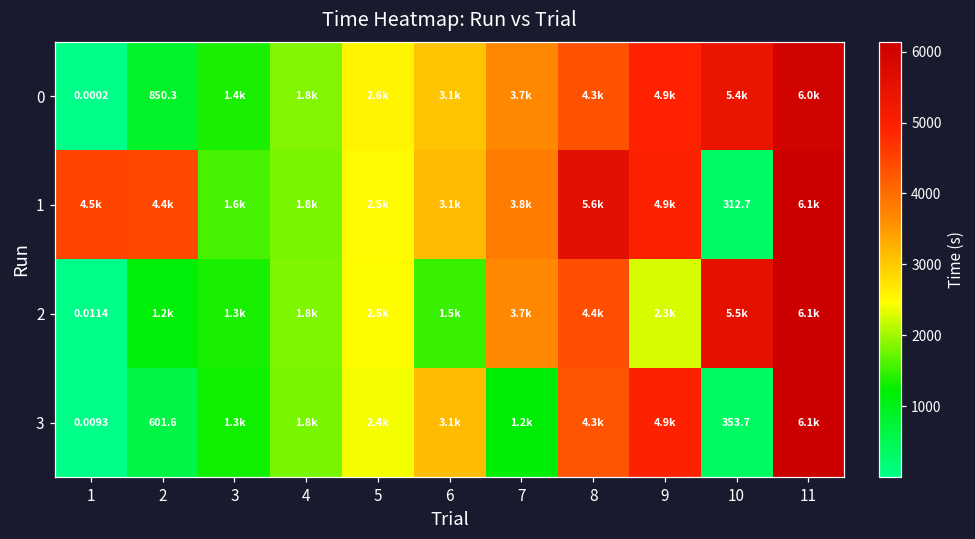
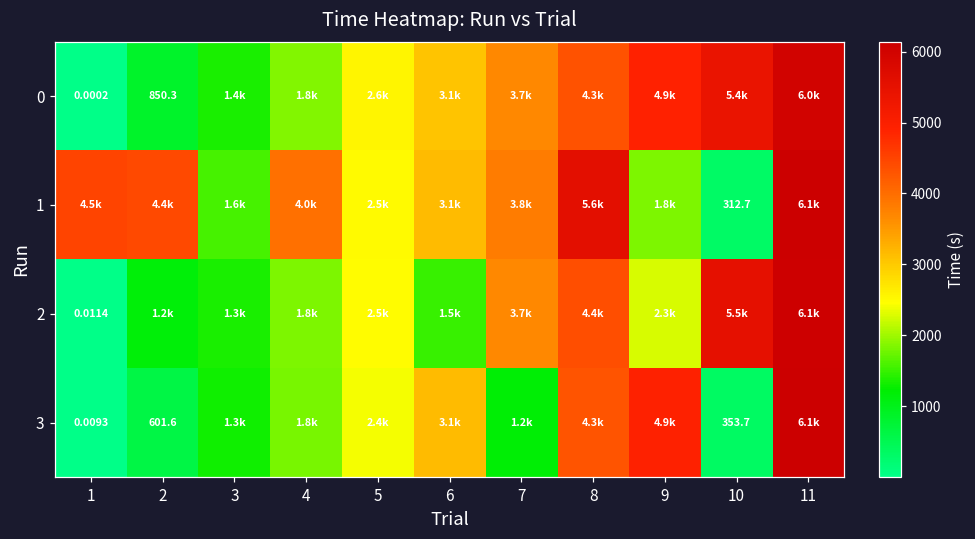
  {
    "0": {
      "1": "0.0002",
      "2": "850.3",
      "3": "1.4k",
      "4": "1.8k",
      "5": "2.6k",
      "6": "3.1k",
      "7": "3.7k",
      "8": "4.3k",
      "9": "4.9k",
      "10": "5.4k",
      "11": "6.0k"
    },
    "1": {
      "1": "4.5k",
      "2": "4.4k",
      "3": "1.6k",
-     "4": "1.8k",
+     "4": "4.0k",
      "5": "2.5k",
      "6": "3.1k",
      "7": "3.8k",
      "8": "5.6k",
-     "9": "4.9k",
+     "9": "1.8k",
      "10": "312.7",
      "11": "6.1k"
    },
    "2": {
      "1": "0.0114",
      "2": "1.2k",
      "3": "1.3k",
      "4": "1.8k",
      "5": "2.5k",
      "6": "1.5k",
      "7": "3.7k",
      "8": "4.4k",
      "9": "2.3k",
      "10": "5.5k",
      "11": "6.1k"
    },
    "3": {
      "1": "0.0093",
      "2": "601.6",
      "3": "1.3k",
      "4": "1.8k",
      "5": "2.4k",
      "6": "3.1k",
      "7": "1.2k",
      "8": "4.3k",
      "9": "4.9k",
      "10": "353.7",
      "11": "6.1k"
    }
  }
